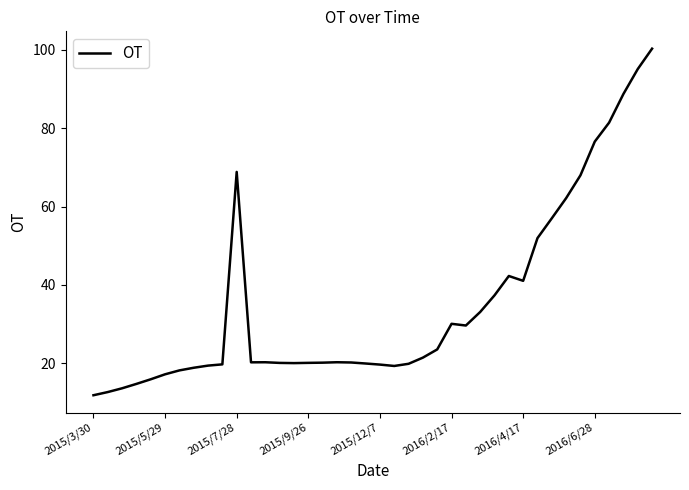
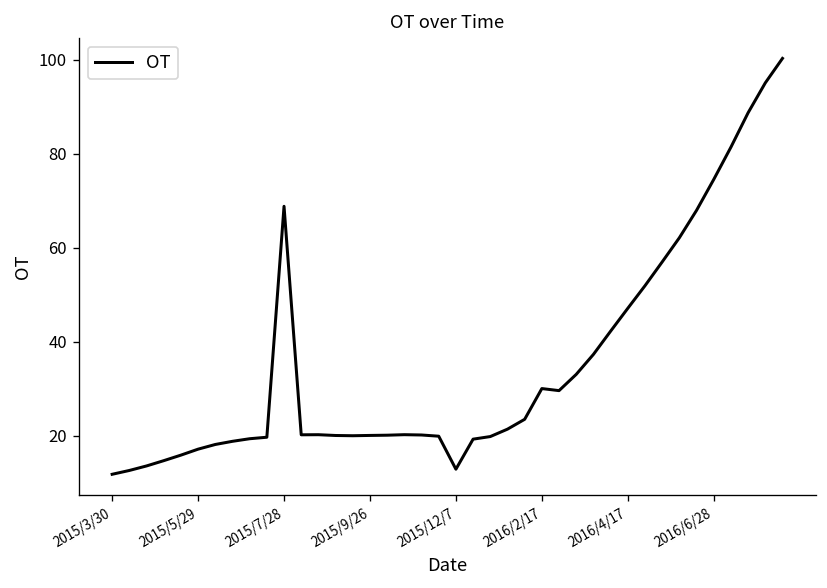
  {
    "2015/3/30": 12,
    "2015/5/29": 17,
    "2015/7/28": 69,
    "2015/9/26": 20,
-   "2015/12/7": 20,
+   "2015/12/7": 13,
    "2016/2/17": 30,
-   "2016/4/17": 41,
-   "2016/6/28": 77
+   "2016/4/17": 47,
+   "2016/6/28": 75
  }
